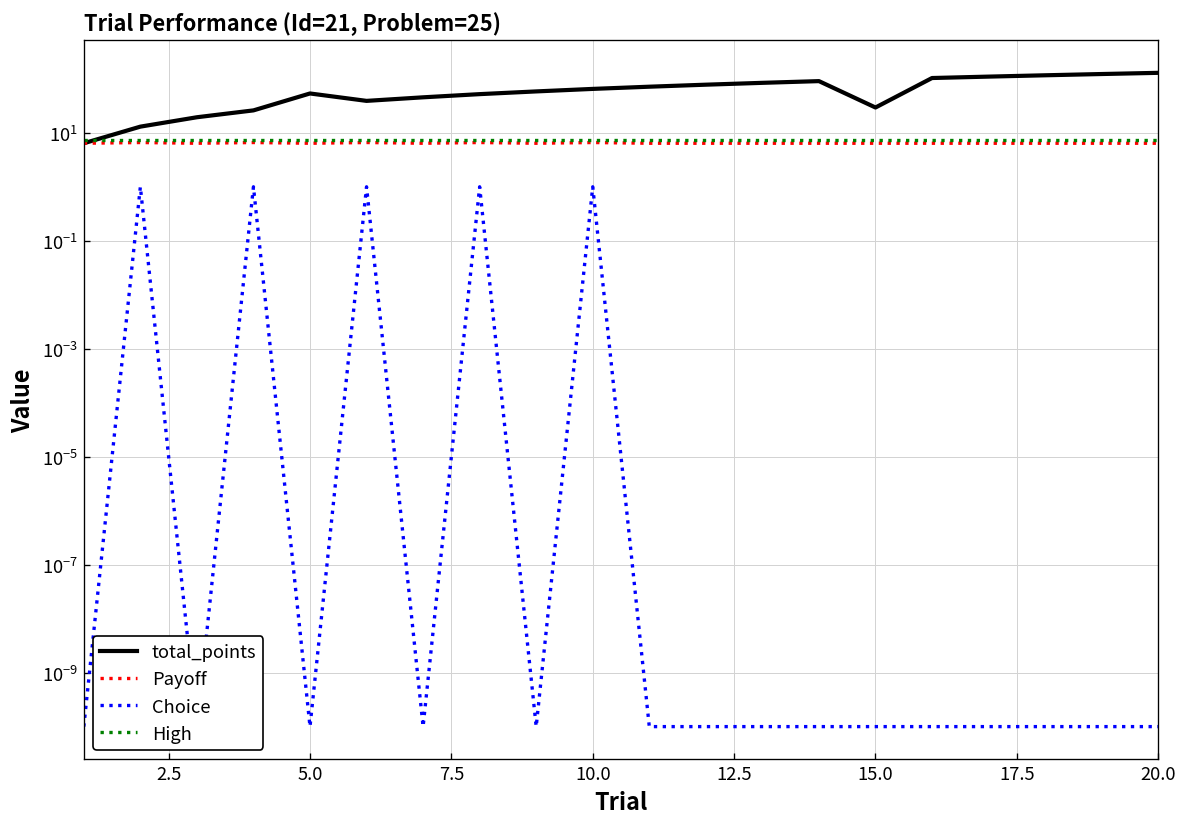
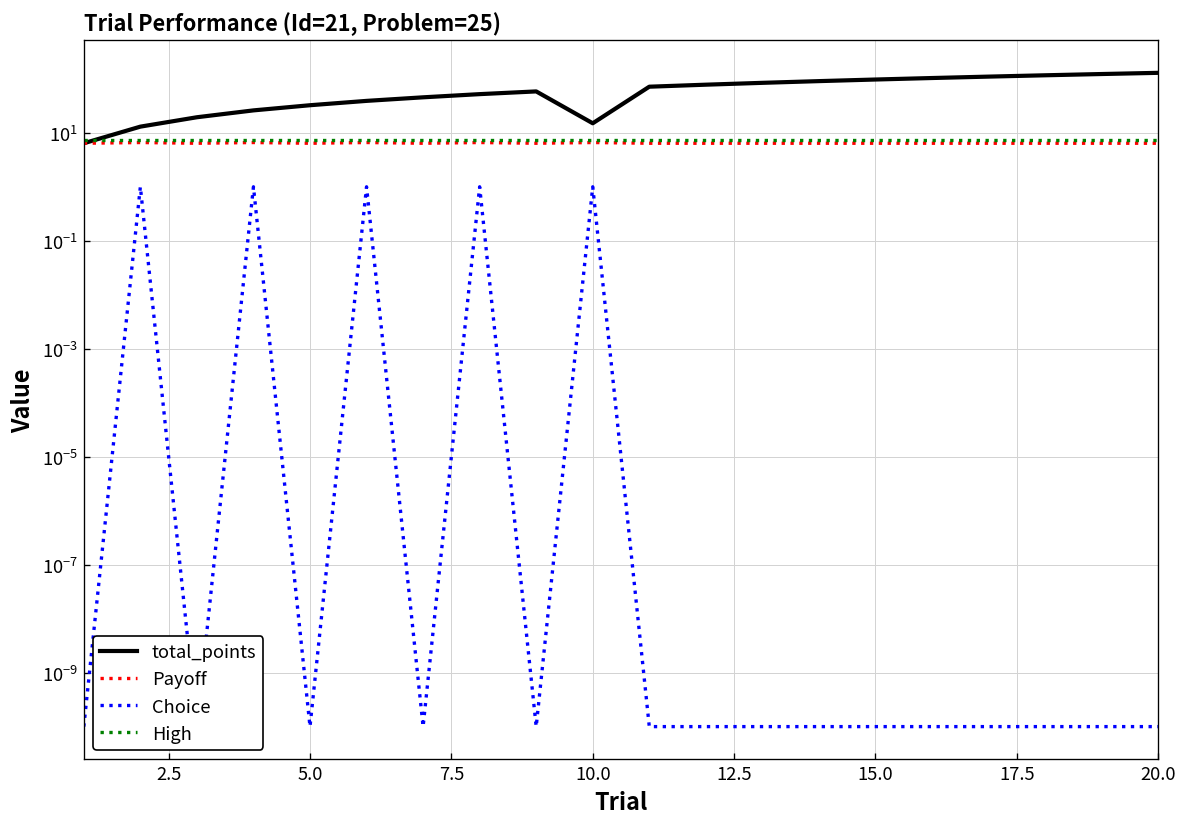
  {
    "total_points": {
-     "5.0": 50,
-     "10.0": 70,
-     "15.0": 30,
+     "5.0": 30,
+     "10.0": 15,
+     "15.0": 100,
      "20.0": 130
    },
    "Payoff": {
      "5.0": 6,
      "15.0": 6,
      "20.0": 6
    },
    "Choice": {
      "5.0": 0.00000000010,
      "10.0": 1,
      "15.0": 0.00000000010,
      "20.0": 0.00000000010
    },
    "High": {
      "5.0": 7,
      "15.0": 7,
      "20.0": 7
    }
  }
